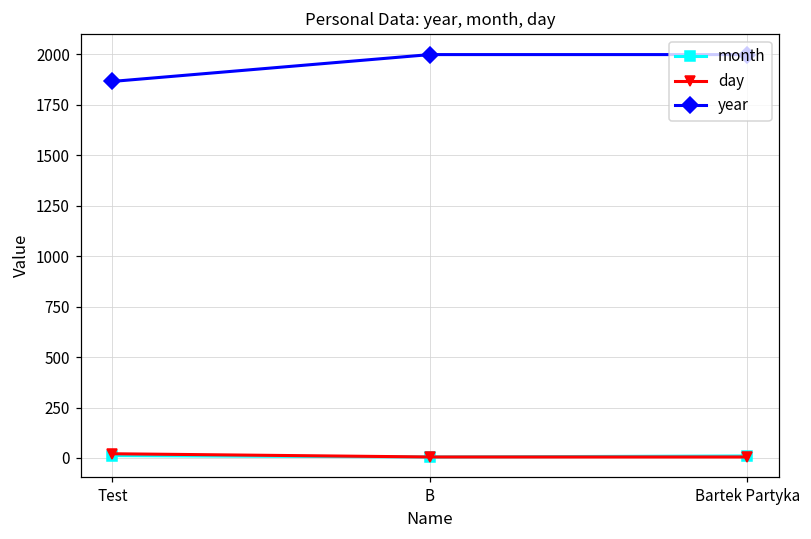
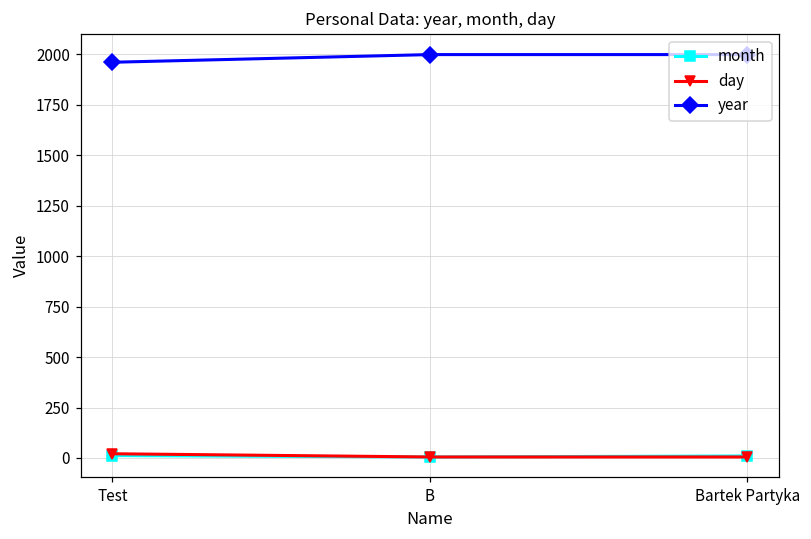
  {
    "year": {
-     "Test": 1870,
+     "Test": 1960,
      "B": 2000
    }
  }
